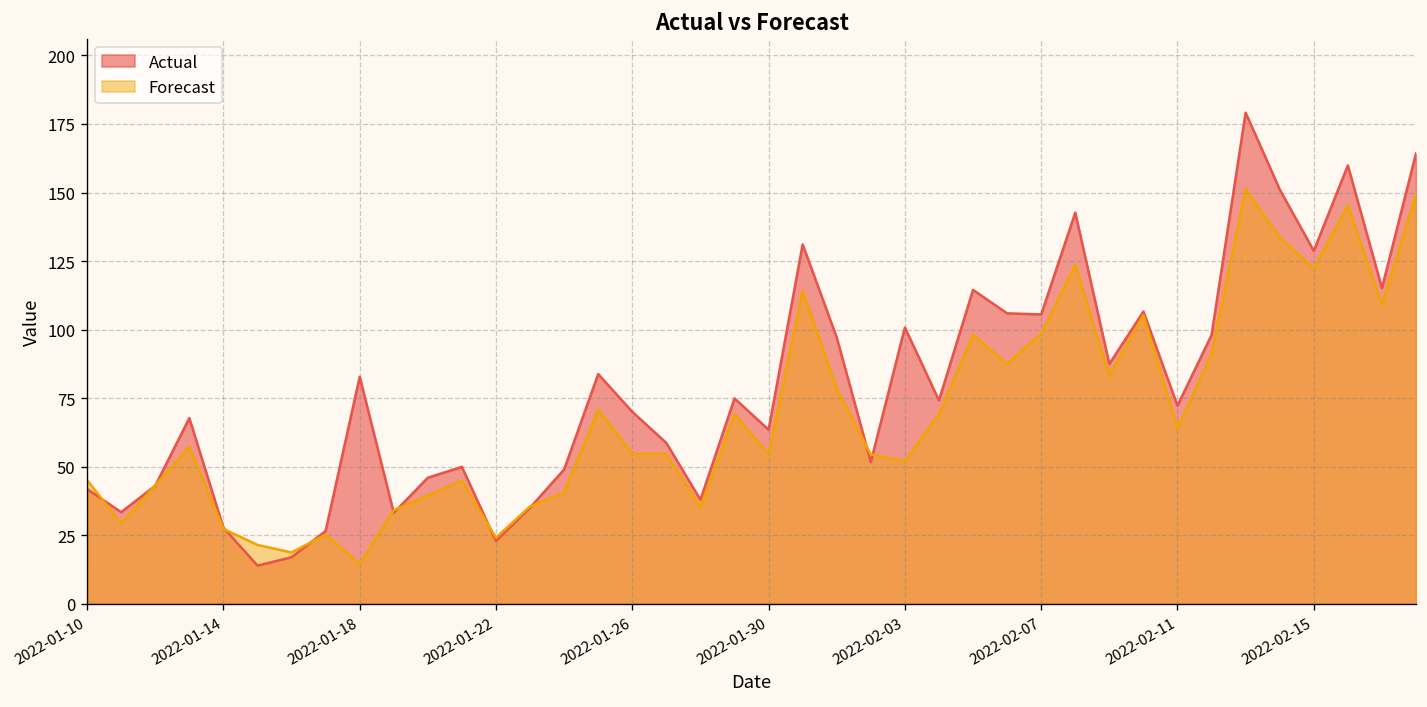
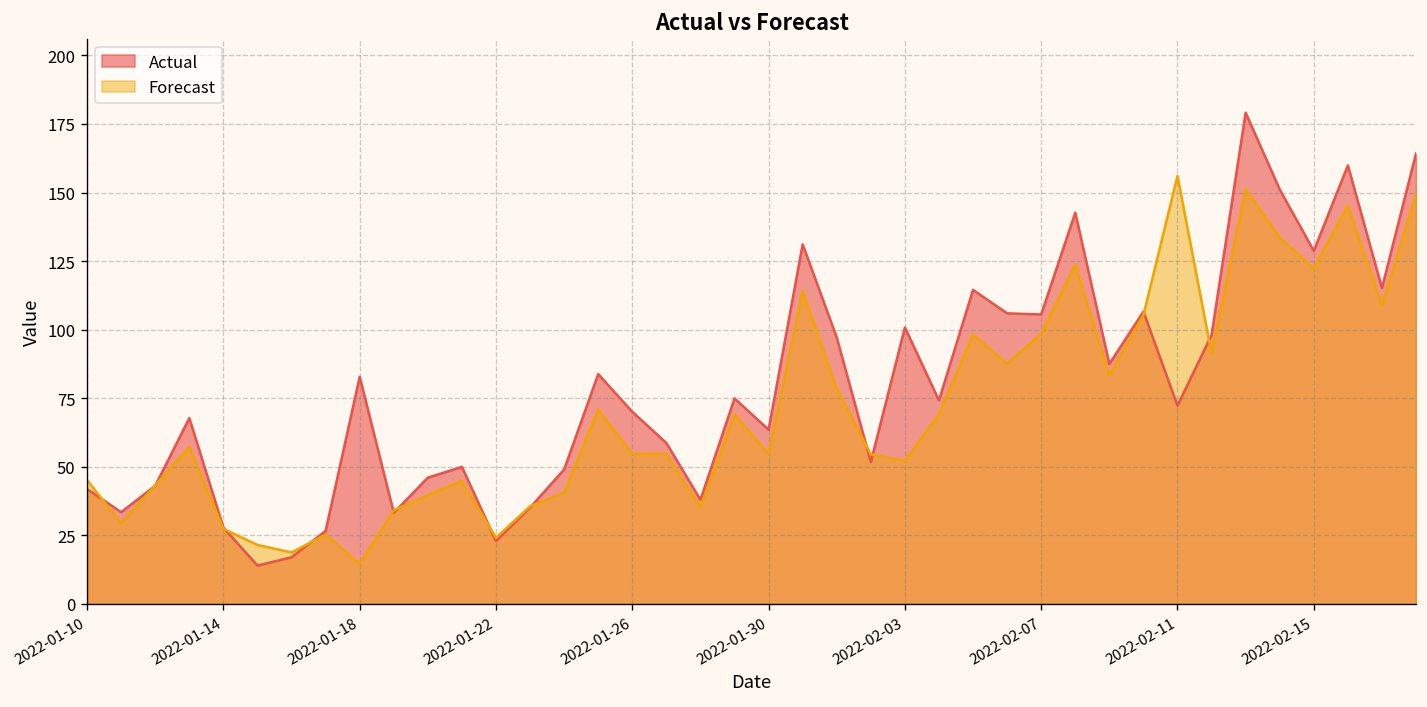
  {
    "Actual": {
      "2022-01-10": 42,
      "2022-01-18": 83,
      "2022-01-22": 23,
      "2022-01-26": 70,
      "2022-01-30": 64,
      "2022-02-03": 101,
      "2022-02-07": 106,
      "2022-02-11": 72,
      "2022-02-15": 129
    },
    "Forecast": {
      "2022-01-10": 45,
      "2022-01-18": 15,
      "2022-01-22": 24,
      "2022-01-26": 55,
      "2022-01-30": 55,
      "2022-02-03": 52,
      "2022-02-07": 99,
-     "2022-02-11": 64,
+     "2022-02-11": 156,
      "2022-02-15": 122
    }
  }
